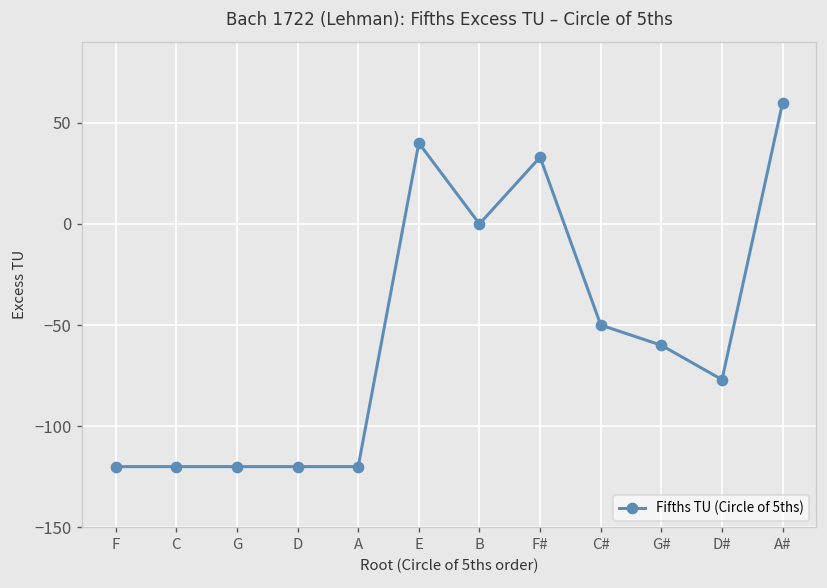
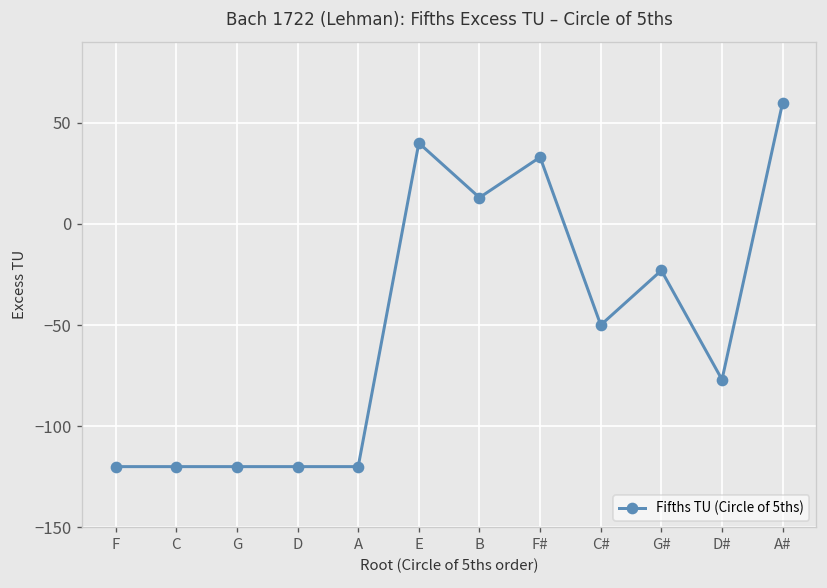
  {
    "F": -120,
    "C": -120,
    "G": -120,
    "D": -120,
    "A": -120,
    "E": 40,
-   "B": 0,
+   "B": 13,
    "F#": 33,
    "C#": -50,
-   "G#": -60,
+   "G#": -23,
    "D#": -77,
    "A#": 60
  }
